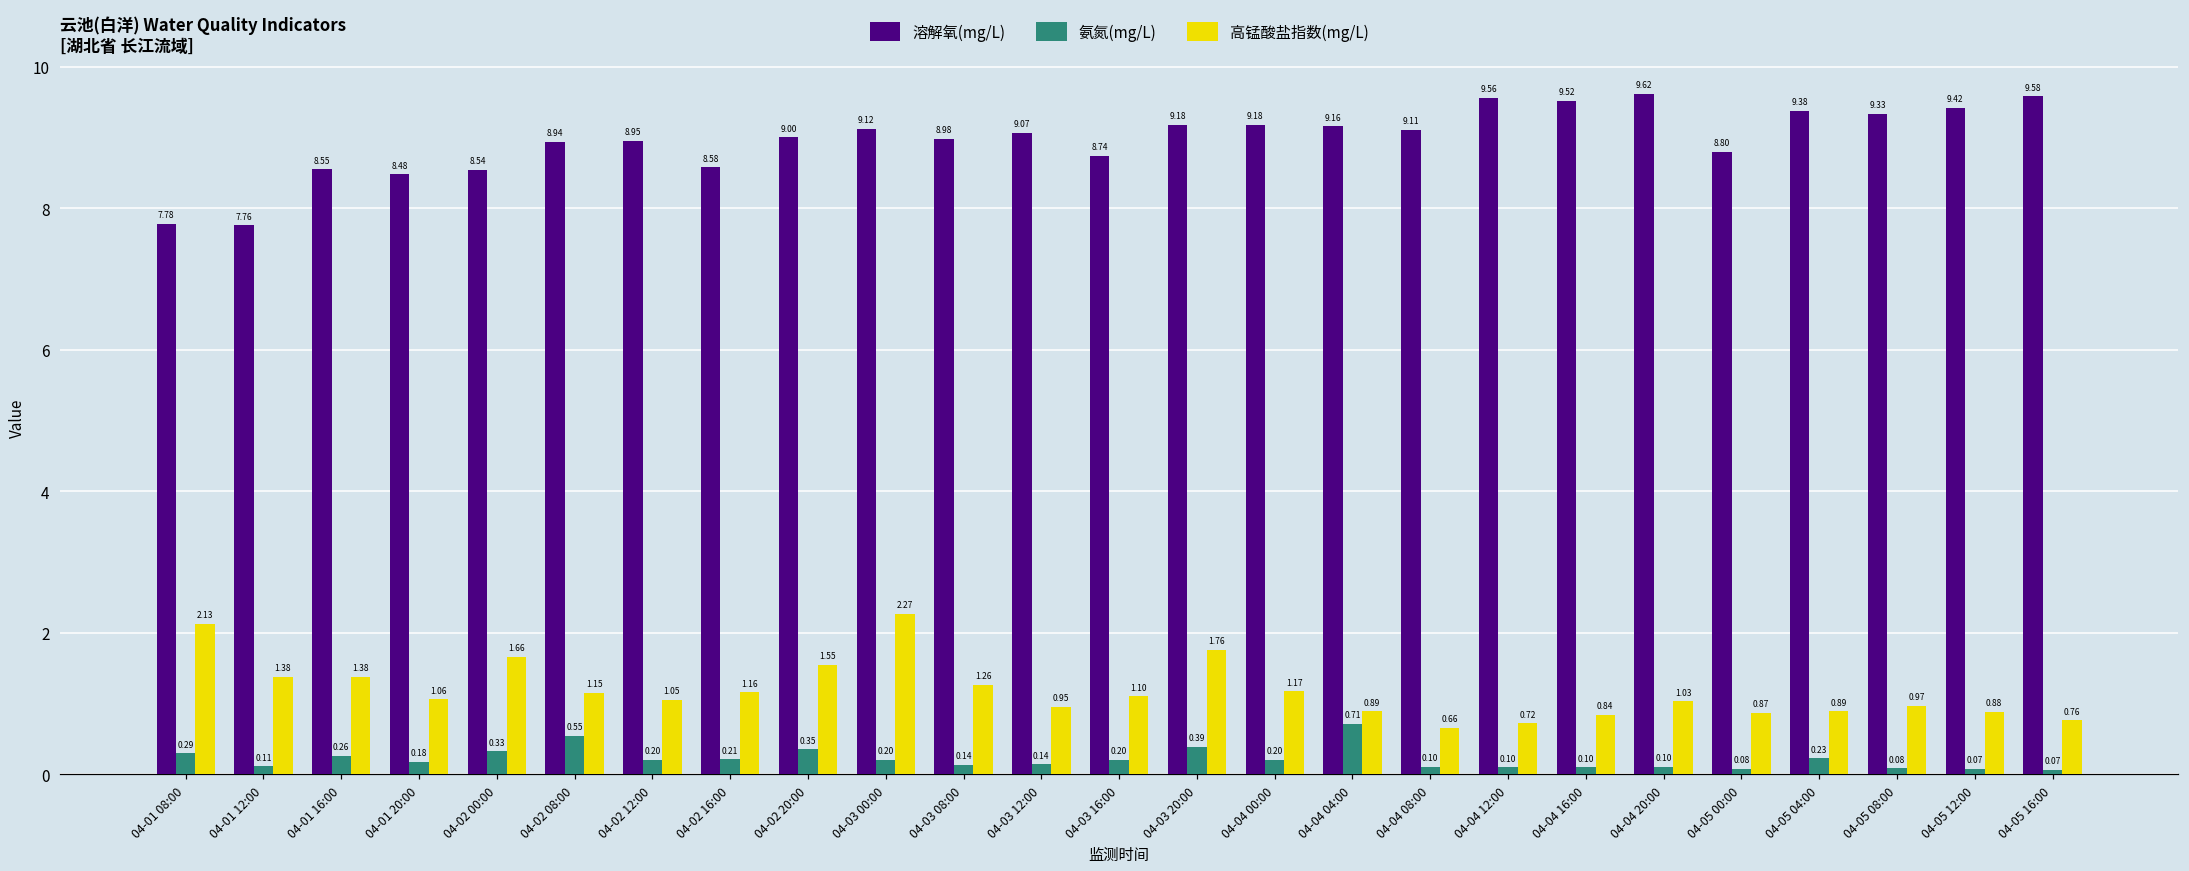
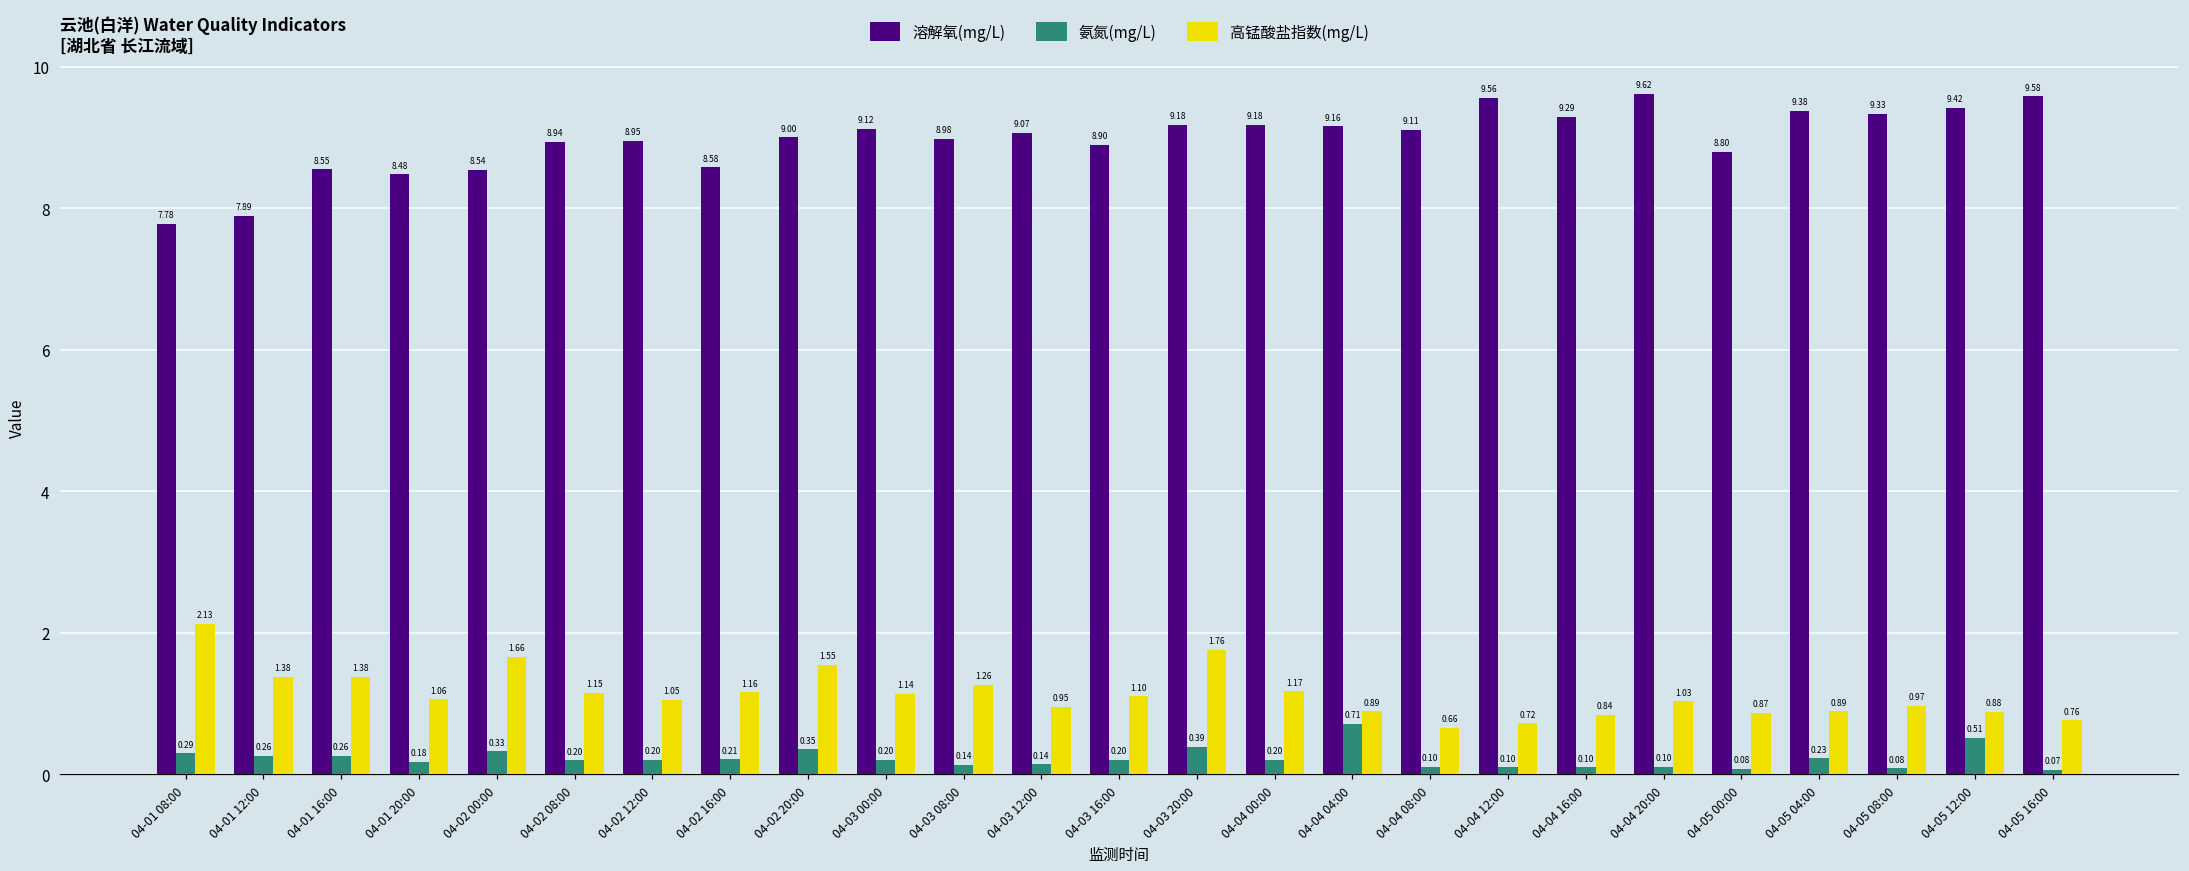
  {
    "溶解氧(mg/L)": {
      "04-01 08:00": 7.78,
-     "04-01 12:00": 7.76,
+     "04-01 12:00": 7.89,
      "04-01 16:00": 8.55,
      "04-01 20:00": 8.48,
      "04-02 00:00": 8.54,
      "04-02 08:00": 8.94,
      "04-02 12:00": 8.95,
      "04-02 16:00": 8.58,
      "04-02 20:00": 9.00,
      "04-03 00:00": 9.12,
      "04-03 08:00": 8.98,
      "04-03 12:00": 9.07,
-     "04-03 16:00": 8.74,
+     "04-03 16:00": 8.90,
      "04-03 20:00": 9.18,
      "04-04 00:00": 9.18,
      "04-04 04:00": 9.16,
      "04-04 08:00": 9.11,
      "04-04 12:00": 9.56,
-     "04-04 16:00": 9.52,
+     "04-04 16:00": 9.29,
      "04-04 20:00": 9.62,
      "04-05 00:00": 8.80,
      "04-05 04:00": 9.38,
      "04-05 08:00": 9.33,
      "04-05 12:00": 9.42,
      "04-05 16:00": 9.58
    },
    "氨氮(mg/L)": {
      "04-01 08:00": 0.29,
-     "04-01 12:00": 0.11,
+     "04-01 12:00": 0.26,
      "04-01 16:00": 0.26,
      "04-01 20:00": 0.18,
      "04-02 00:00": 0.33,
-     "04-02 08:00": 0.55,
+     "04-02 08:00": 0.20,
      "04-02 12:00": 0.20,
      "04-02 16:00": 0.21,
      "04-02 20:00": 0.35,
      "04-03 00:00": 0.20,
      "04-03 08:00": 0.14,
      "04-03 12:00": 0.14,
      "04-03 16:00": 0.20,
      "04-03 20:00": 0.39,
      "04-04 00:00": 0.20,
      "04-04 04:00": 0.71,
      "04-04 08:00": 0.10,
      "04-04 12:00": 0.10,
      "04-04 16:00": 0.10,
      "04-04 20:00": 0.10,
      "04-05 00:00": 0.08,
      "04-05 04:00": 0.23,
      "04-05 08:00": 0.08,
-     "04-05 12:00": 0.07,
+     "04-05 12:00": 0.51,
      "04-05 16:00": 0.07
    },
    "高锰酸盐指数(mg/L)": {
      "04-01 08:00": 2.13,
      "04-01 12:00": 1.38,
      "04-01 16:00": 1.38,
      "04-01 20:00": 1.06,
      "04-02 00:00": 1.66,
      "04-02 08:00": 1.15,
      "04-02 12:00": 1.05,
      "04-02 16:00": 1.16,
      "04-02 20:00": 1.55,
-     "04-03 00:00": 2.27,
+     "04-03 00:00": 1.14,
      "04-03 08:00": 1.26,
      "04-03 12:00": 0.95,
      "04-03 16:00": 1.10,
      "04-03 20:00": 1.76,
      "04-04 00:00": 1.17,
      "04-04 04:00": 0.89,
      "04-04 08:00": 0.66,
      "04-04 12:00": 0.72,
      "04-04 16:00": 0.84,
      "04-04 20:00": 1.03,
      "04-05 00:00": 0.87,
      "04-05 04:00": 0.89,
      "04-05 08:00": 0.97,
      "04-05 12:00": 0.88,
      "04-05 16:00": 0.76
    }
  }
